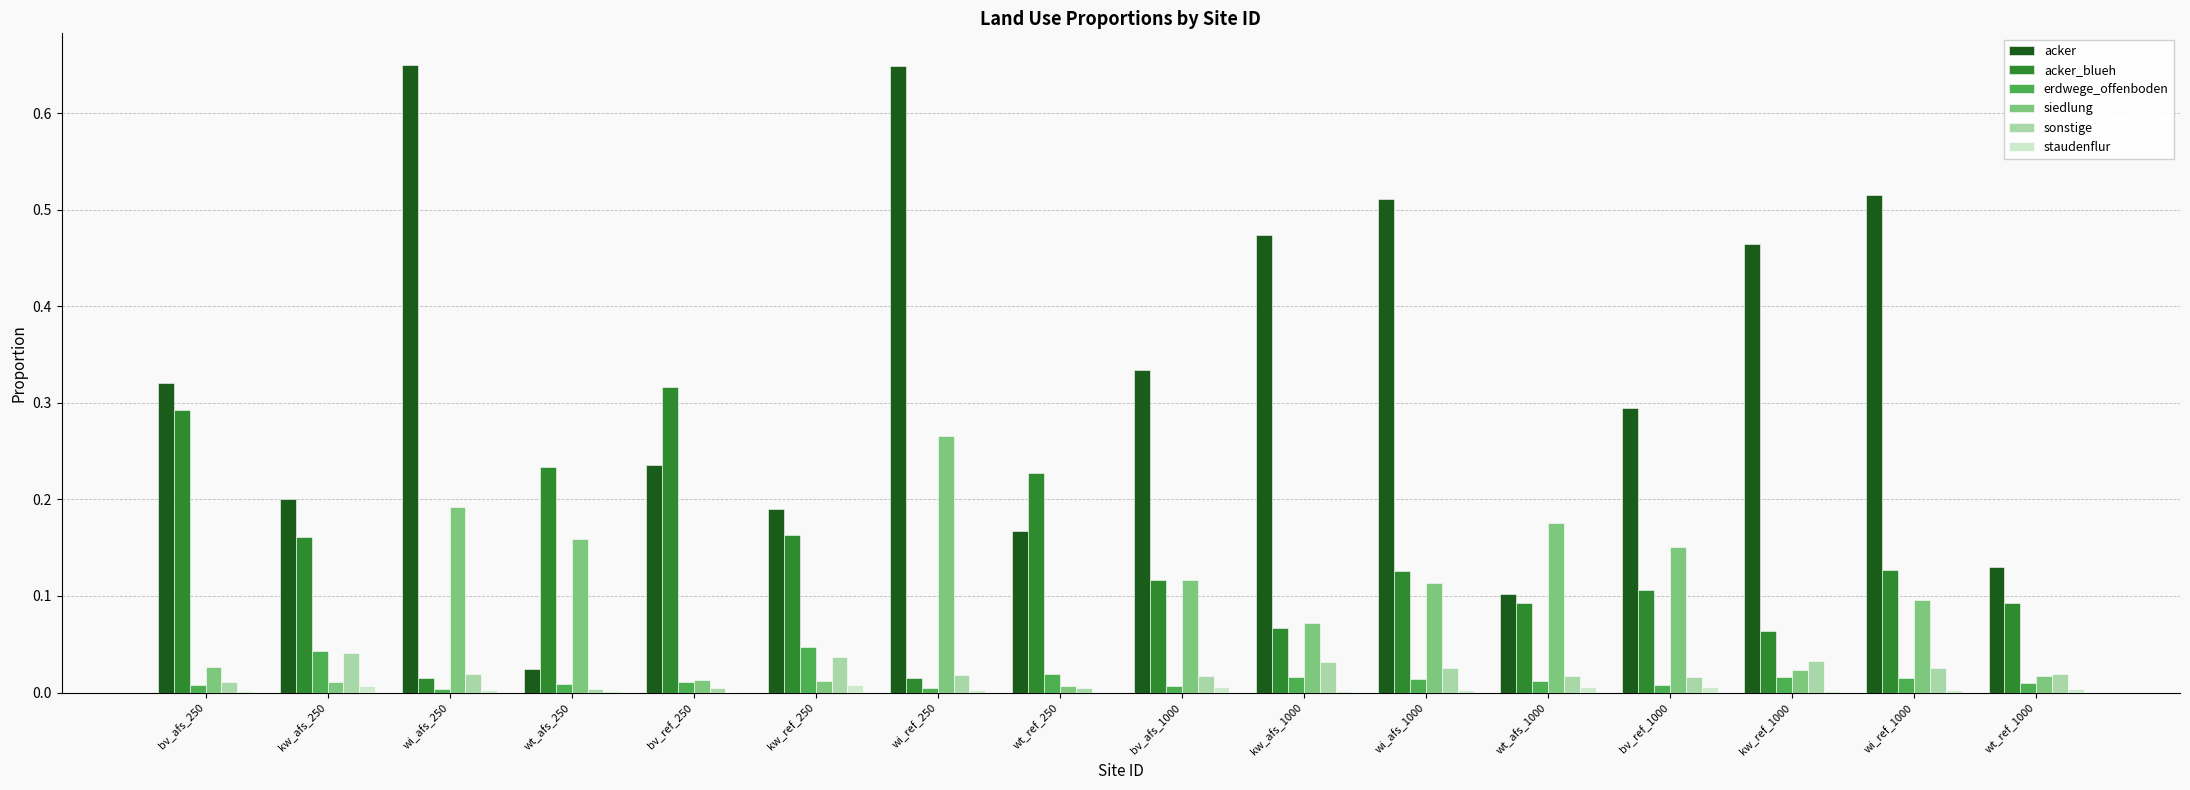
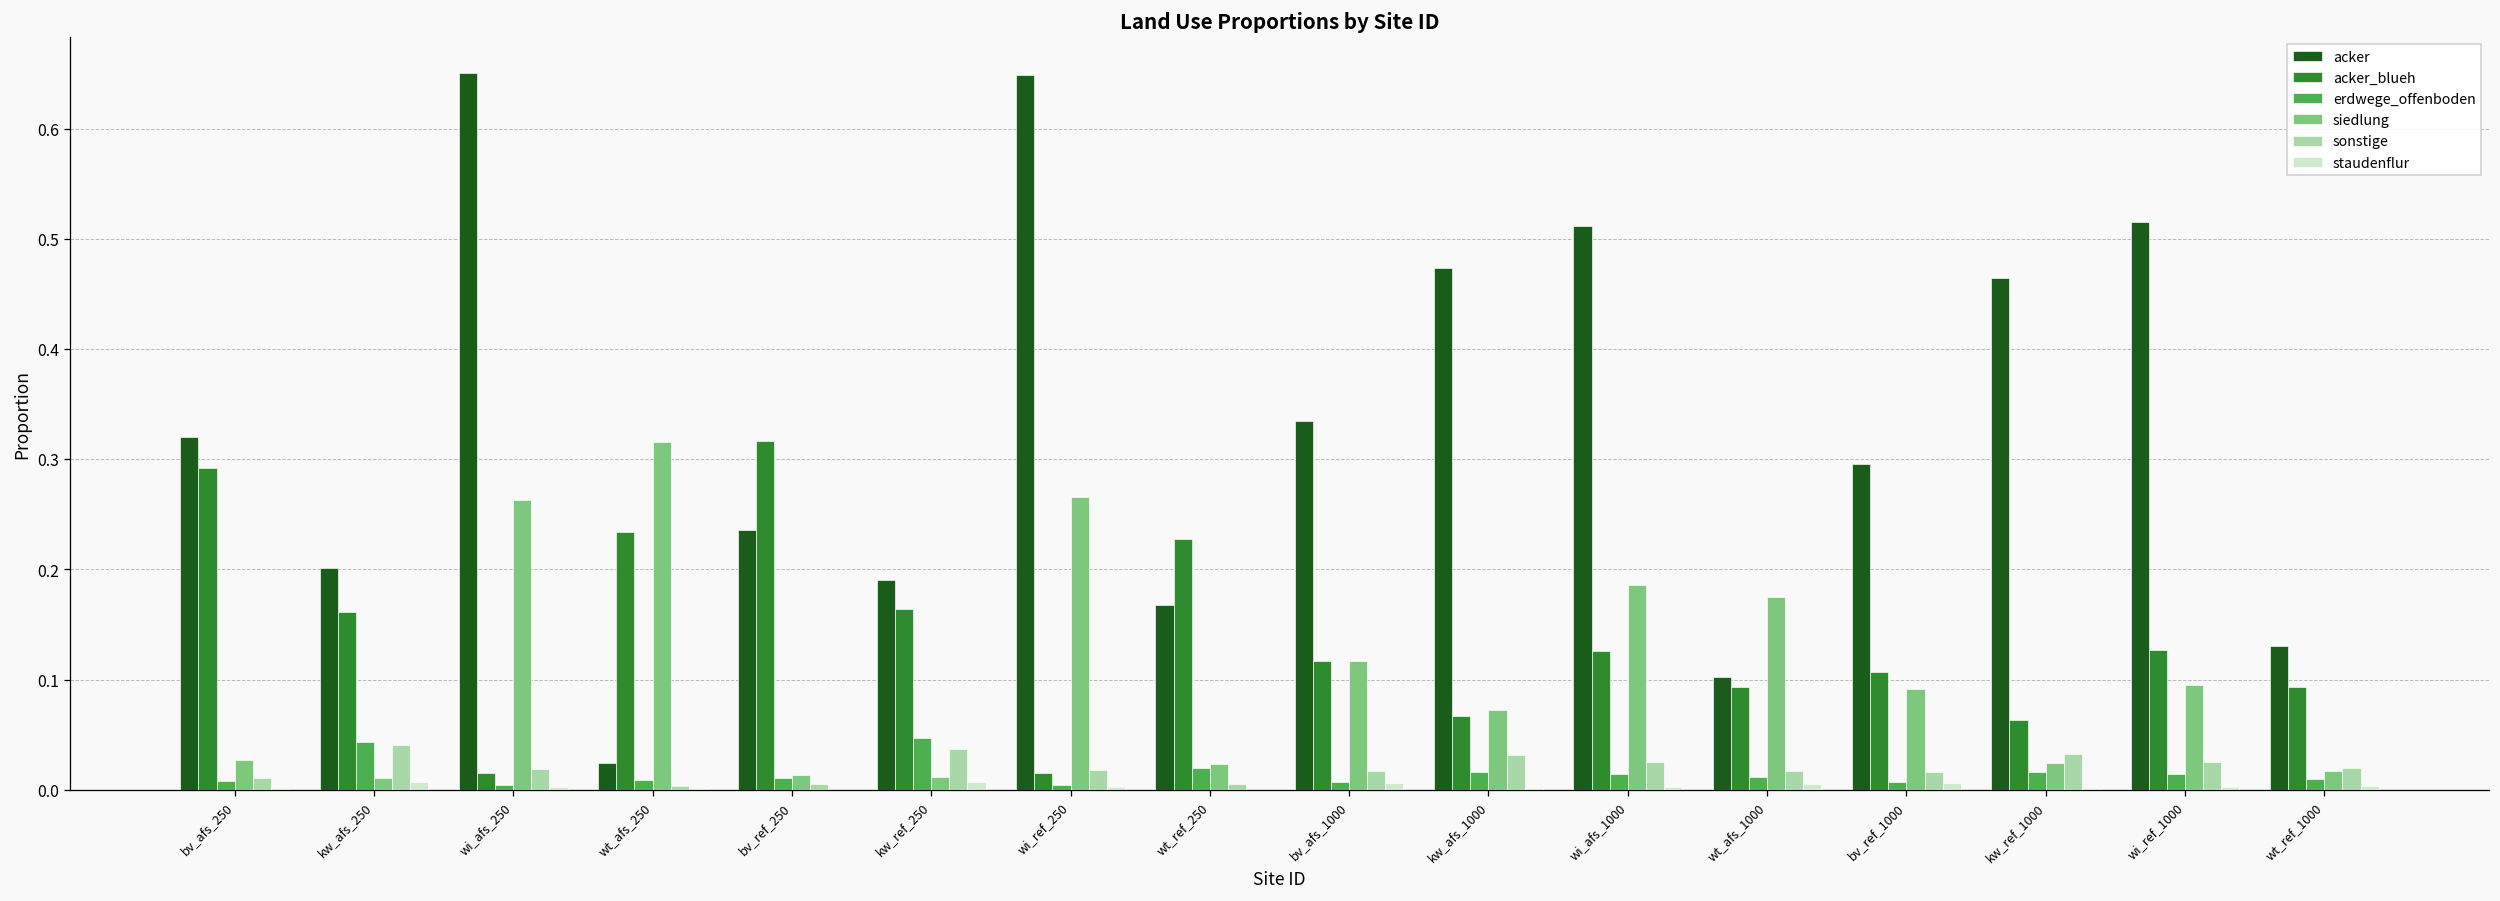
  {
    "siedlung": {
      "bv_afs_250": 0.03,
      "kw_afs_250": 0.01,
-     "wi_afs_250": 0.19,
-     "wt_afs_250": 0.16,
+     "wi_afs_250": 0.26,
+     "wt_afs_250": 0.32,
      "bv_ref_250": 0.01,
      "kw_ref_250": 0.01,
      "wi_ref_250": 0.27,
-     "wt_ref_250": 0.01,
+     "wt_ref_250": 0.02,
      "bv_afs_1000": 0.12,
      "kw_afs_1000": 0.07,
-     "wi_afs_1000": 0.11,
+     "wi_afs_1000": 0.19,
      "wt_afs_1000": 0.18,
-     "bv_ref_1000": 0.15,
+     "bv_ref_1000": 0.09,
      "kw_ref_1000": 0.02,
      "wi_ref_1000": 0.10,
      "wt_ref_1000": 0.02
    }
  }
